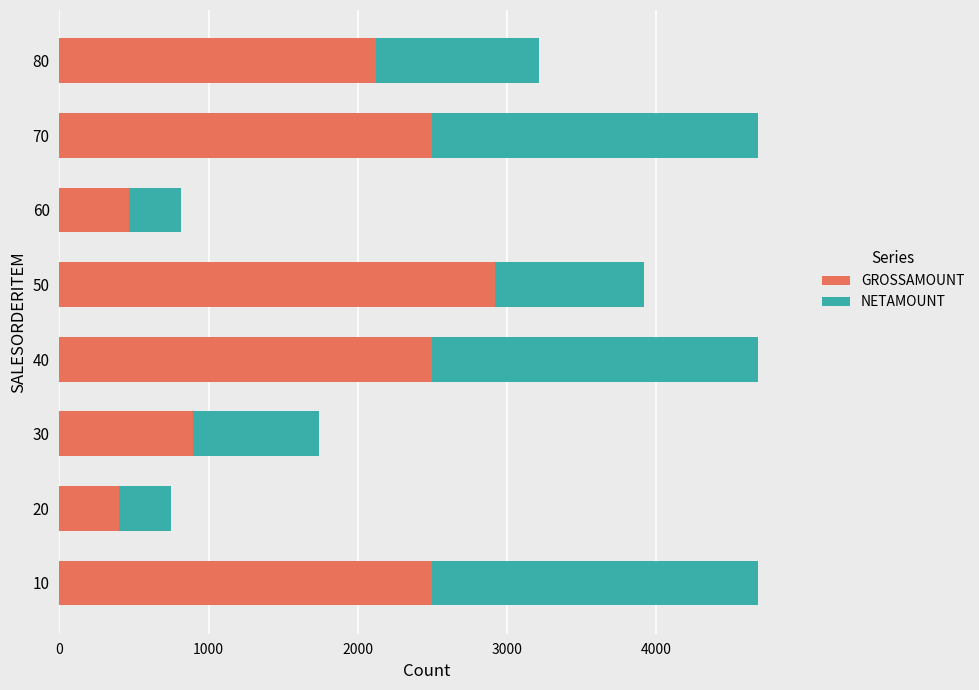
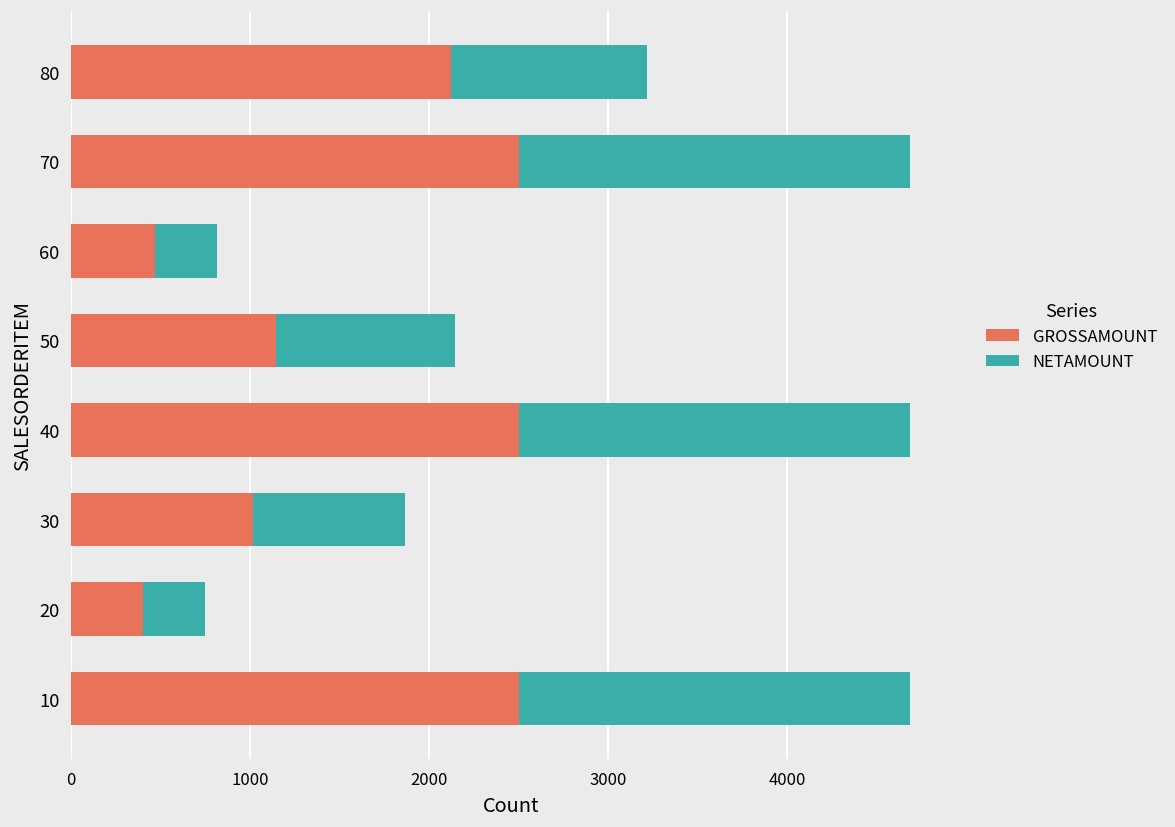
  {
    "GROSSAMOUNT": {
      "80": 2120,
      "70": 2500,
      "60": 470,
-     "50": 2920,
+     "50": 1140,
      "40": 2500,
-     "30": 900,
+     "30": 1020,
      "20": 400,
      "10": 2500
    },
    "NETAMOUNT": {
      "80": 1090,
      "70": 2190,
      "60": 350,
      "50": 1000,
      "40": 2190,
      "30": 840,
      "20": 350,
      "10": 2190
    }
  }
